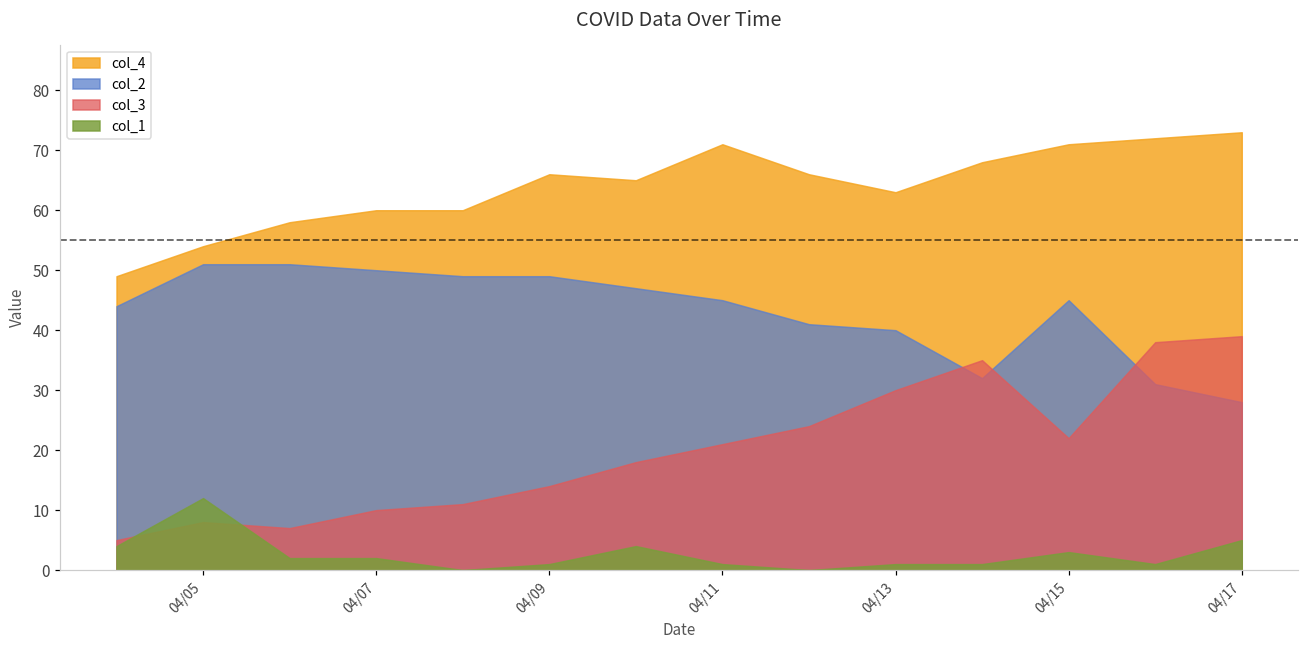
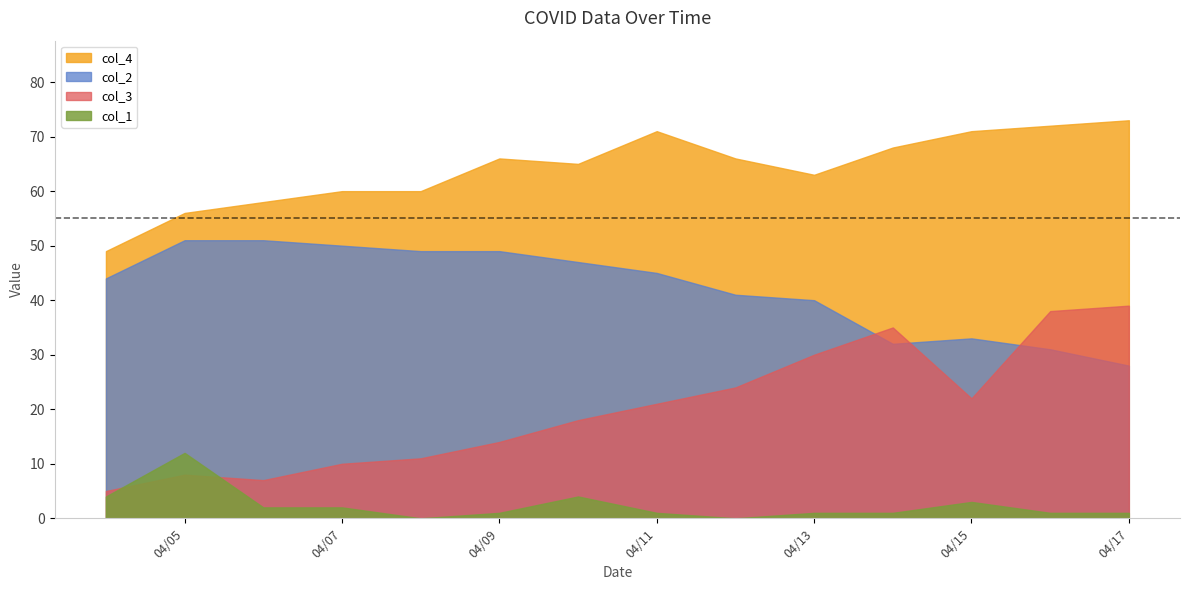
  {
    "col_4": {
-     "04/05": 54,
+     "04/05": 56,
      "04/07": 60,
      "04/09": 66,
      "04/11": 71,
      "04/13": 63,
      "04/15": 71,
      "04/17": 73
    },
    "col_2": {
      "04/05": 51,
      "04/07": 50,
      "04/09": 49,
      "04/11": 45,
      "04/13": 40,
-     "04/15": 45,
+     "04/15": 33,
      "04/17": 28
    },
    "col_3": {
      "04/05": 8,
      "04/07": 10,
      "04/09": 14,
      "04/11": 21,
      "04/13": 30,
      "04/15": 22,
      "04/17": 39
    },
    "col_1": {
      "04/05": 12,
      "04/07": 2,
      "04/09": 1,
      "04/11": 1,
      "04/13": 1,
      "04/15": 3,
-     "04/17": 5
+     "04/17": 1
    }
  }
